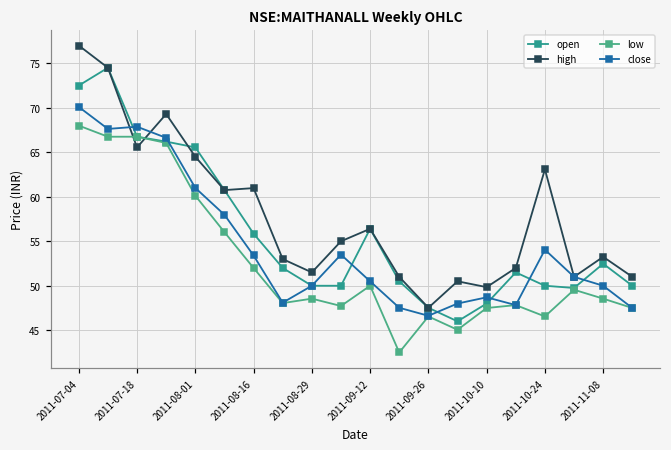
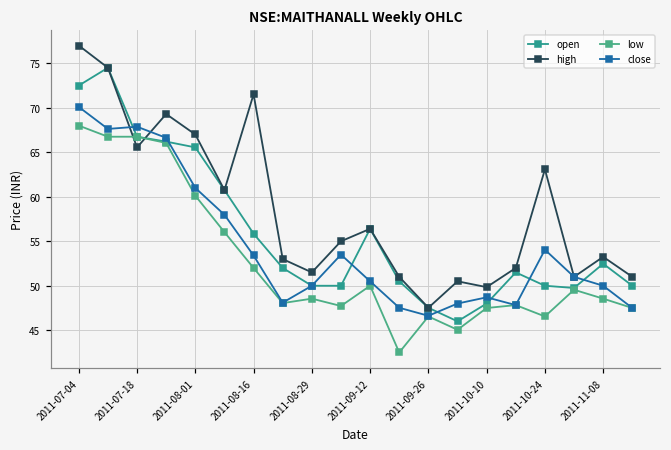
  {
    "high": {
      "2011-07-04": 77,
      "2011-07-18": 66,
-     "2011-08-01": 65,
-     "2011-08-16": 61,
+     "2011-08-01": 67,
+     "2011-08-16": 72,
      "2011-08-29": 52,
      "2011-10-10": 50,
      "2011-10-24": 63,
      "2011-11-08": 53
    }
  }
